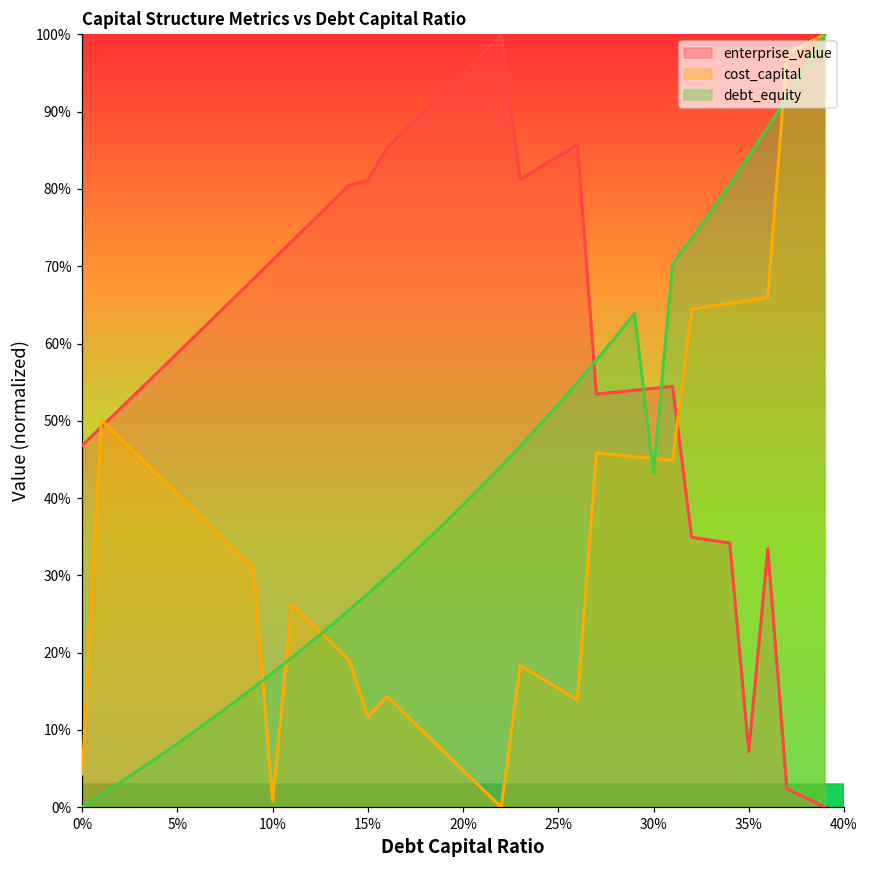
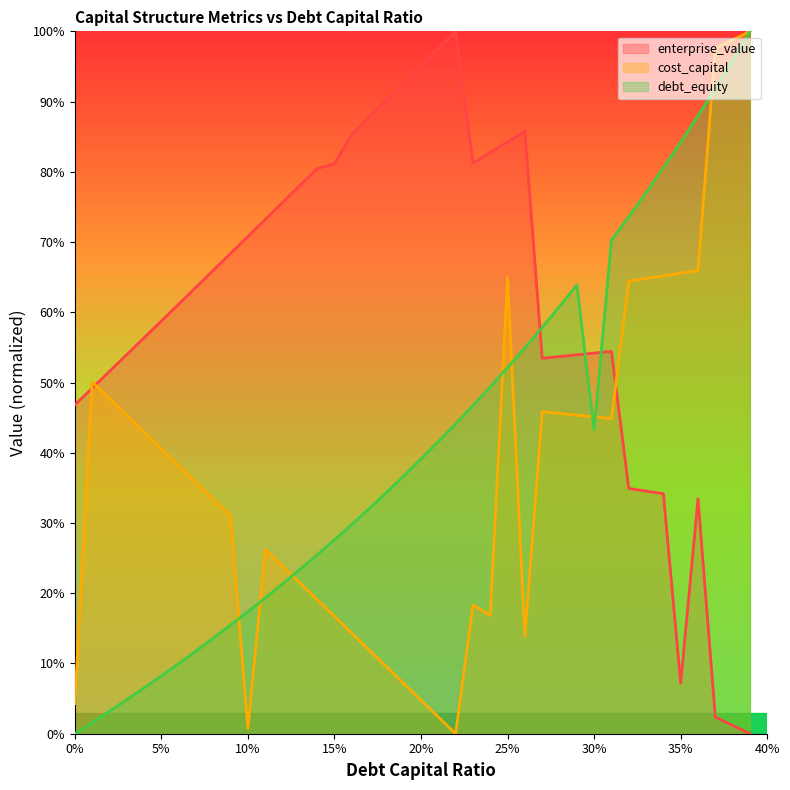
  {
    "enterprise_value": {
      "0%": "47%",
      "5%": "59%",
      "10%": "71%",
      "15%": "81%",
      "20%": "95%",
      "25%": "84%",
      "30%": "54%",
      "35%": "7%"
    },
    "cost_capital": {
      "0%": "4%",
      "5%": "41%",
-     "15%": "12%",
+     "15%": "17%",
      "20%": "5%",
-     "25%": "15%",
+     "25%": "65%",
      "30%": "45%",
      "35%": "66%"
    },
    "debt_equity": {
      "5%": "8%",
      "10%": "17%",
      "15%": "28%",
      "20%": "39%",
      "25%": "52%",
      "30%": "43%",
      "35%": "84%"
    }
  }
